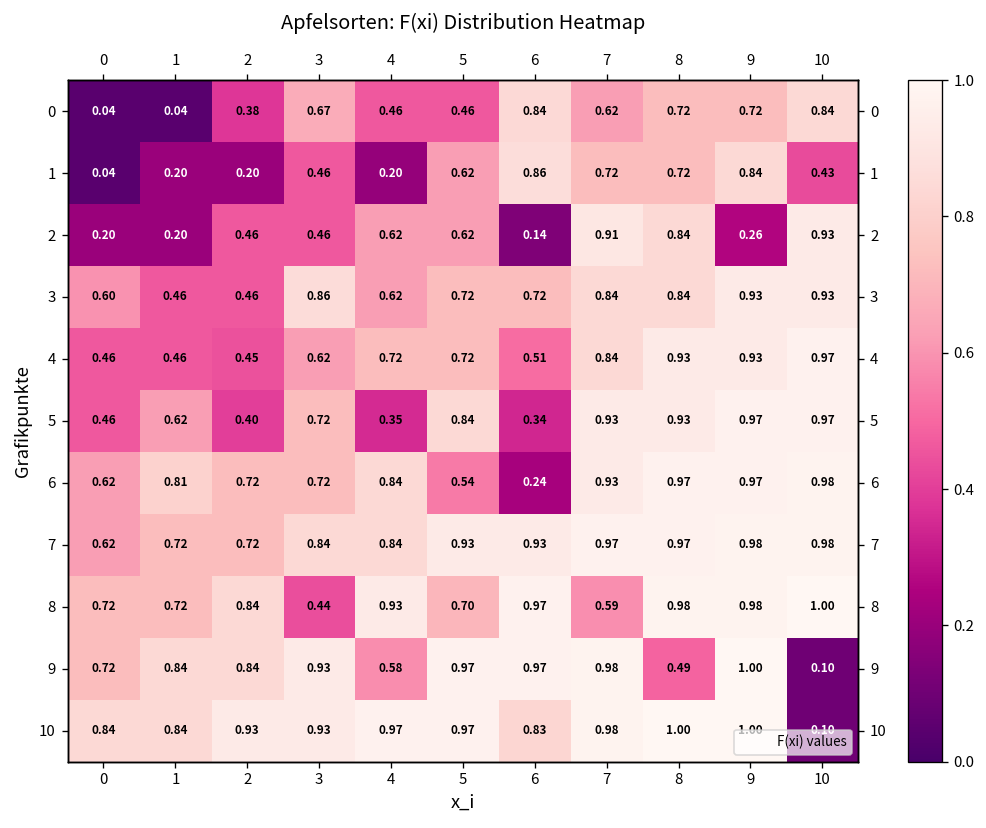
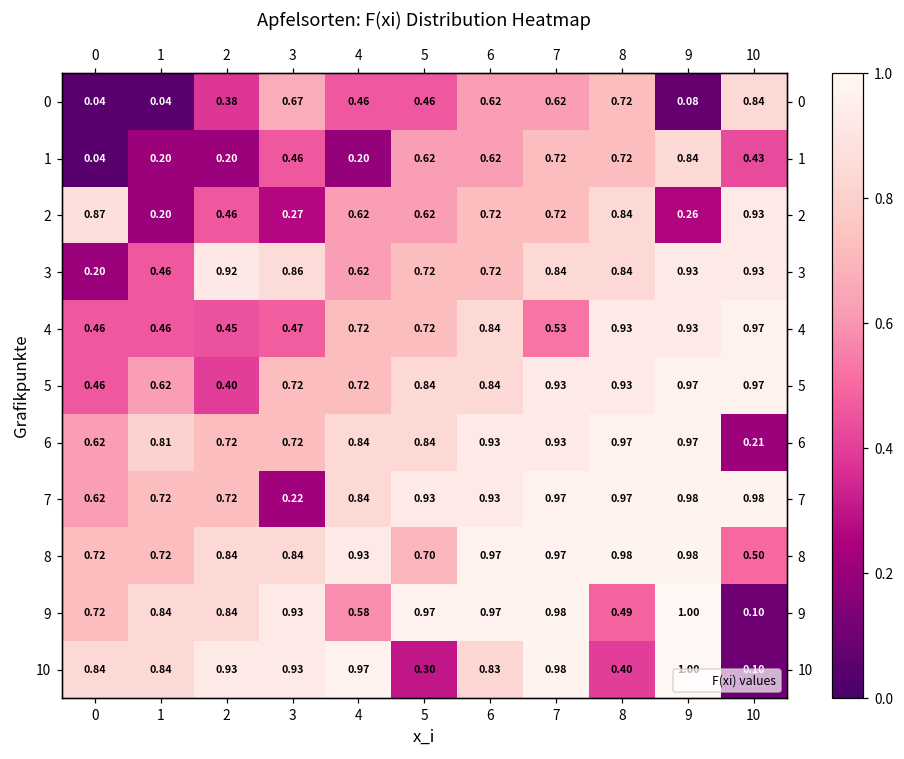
  {
    "0": {
      "0": 0.04,
      "1": 0.04,
      "2": 0.38,
      "3": 0.67,
      "4": 0.46,
      "5": 0.46,
-     "6": 0.84,
+     "6": 0.62,
      "7": 0.62,
      "8": 0.72,
-     "9": 0.72,
+     "9": 0.08,
      "10": 0.84
    },
    "1": {
      "0": 0.04,
      "1": 0.20,
      "2": 0.20,
      "3": 0.46,
      "4": 0.20,
      "5": 0.62,
-     "6": 0.86,
+     "6": 0.62,
      "7": 0.72,
      "8": 0.72,
      "9": 0.84,
      "10": 0.43
    },
    "2": {
-     "0": 0.20,
+     "0": 0.87,
      "1": 0.20,
      "2": 0.46,
-     "3": 0.46,
+     "3": 0.27,
      "4": 0.62,
      "5": 0.62,
-     "6": 0.14,
-     "7": 0.91,
+     "6": 0.72,
+     "7": 0.72,
      "8": 0.84,
      "9": 0.26,
      "10": 0.93
    },
    "3": {
-     "0": 0.60,
+     "0": 0.20,
      "1": 0.46,
-     "2": 0.46,
+     "2": 0.92,
      "3": 0.86,
      "4": 0.62,
      "5": 0.72,
      "6": 0.72,
      "7": 0.84,
      "8": 0.84,
      "9": 0.93,
      "10": 0.93
    },
    "4": {
      "0": 0.46,
      "1": 0.46,
      "2": 0.45,
-     "3": 0.62,
+     "3": 0.47,
      "4": 0.72,
      "5": 0.72,
-     "6": 0.51,
-     "7": 0.84,
+     "6": 0.84,
+     "7": 0.53,
      "8": 0.93,
      "9": 0.93,
      "10": 0.97
    },
    "5": {
      "0": 0.46,
      "1": 0.62,
      "2": 0.40,
      "3": 0.72,
-     "4": 0.35,
+     "4": 0.72,
      "5": 0.84,
-     "6": 0.34,
+     "6": 0.84,
      "7": 0.93,
      "8": 0.93,
      "9": 0.97,
      "10": 0.97
    },
    "6": {
      "0": 0.62,
      "1": 0.81,
      "2": 0.72,
      "3": 0.72,
      "4": 0.84,
-     "5": 0.54,
-     "6": 0.24,
+     "5": 0.84,
+     "6": 0.93,
      "7": 0.93,
      "8": 0.97,
      "9": 0.97,
-     "10": 0.98
+     "10": 0.21
    },
    "7": {
      "0": 0.62,
      "1": 0.72,
      "2": 0.72,
-     "3": 0.84,
+     "3": 0.22,
      "4": 0.84,
      "5": 0.93,
      "6": 0.93,
      "7": 0.97,
      "8": 0.97,
      "9": 0.98,
      "10": 0.98
    },
    "8": {
      "0": 0.72,
      "1": 0.72,
      "2": 0.84,
-     "3": 0.44,
+     "3": 0.84,
      "4": 0.93,
      "5": 0.70,
      "6": 0.97,
-     "7": 0.59,
+     "7": 0.97,
      "8": 0.98,
      "9": 0.98,
-     "10": 1.00
+     "10": 0.50
    },
    "9": {
      "0": 0.72,
      "1": 0.84,
      "2": 0.84,
      "3": 0.93,
      "4": 0.58,
      "5": 0.97,
      "6": 0.97,
      "7": 0.98,
      "8": 0.49,
      "9": 1.00,
      "10": 0.10
    },
    "10": {
      "0": 0.84,
      "1": 0.84,
      "2": 0.93,
      "3": 0.93,
      "4": 0.97,
-     "5": 0.97,
+     "5": 0.30,
      "6": 0.83,
      "7": 0.98,
-     "8": 1.00
+     "8": 0.40
    }
  }
